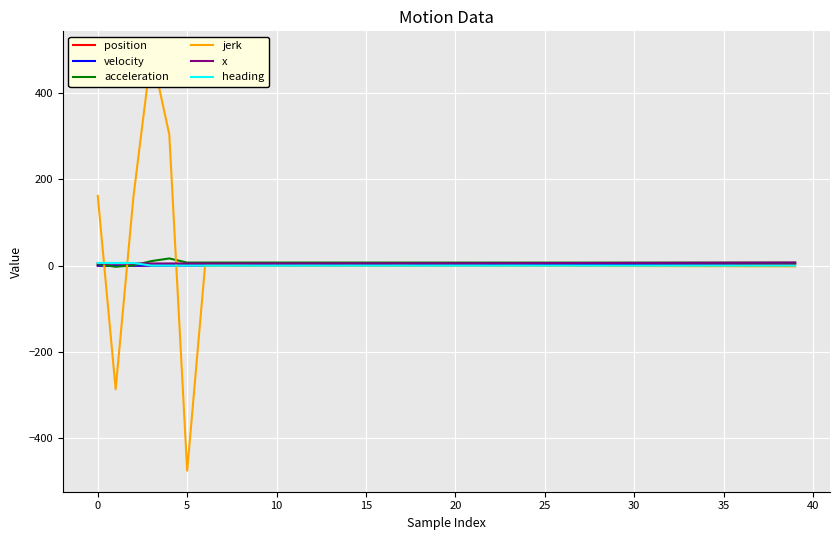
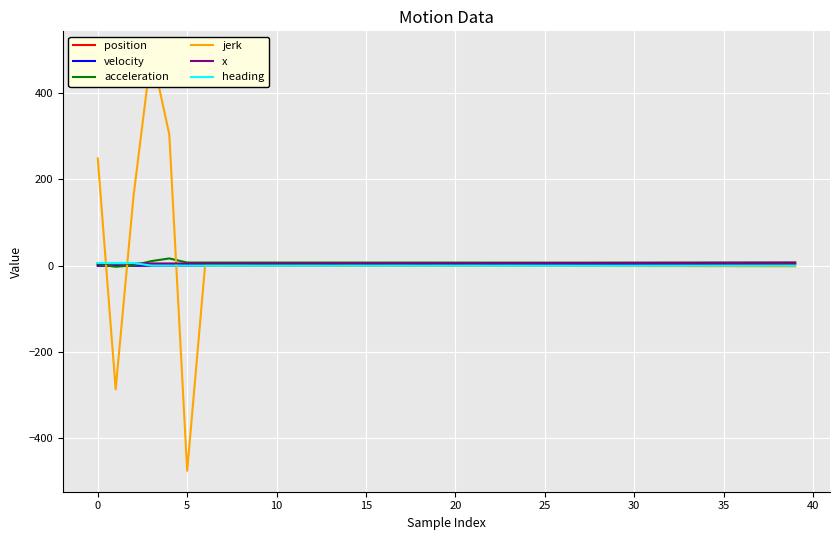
  {
    "jerk": {
-     "0": 160,
+     "0": 250,
      "5": -480
    }
  }
